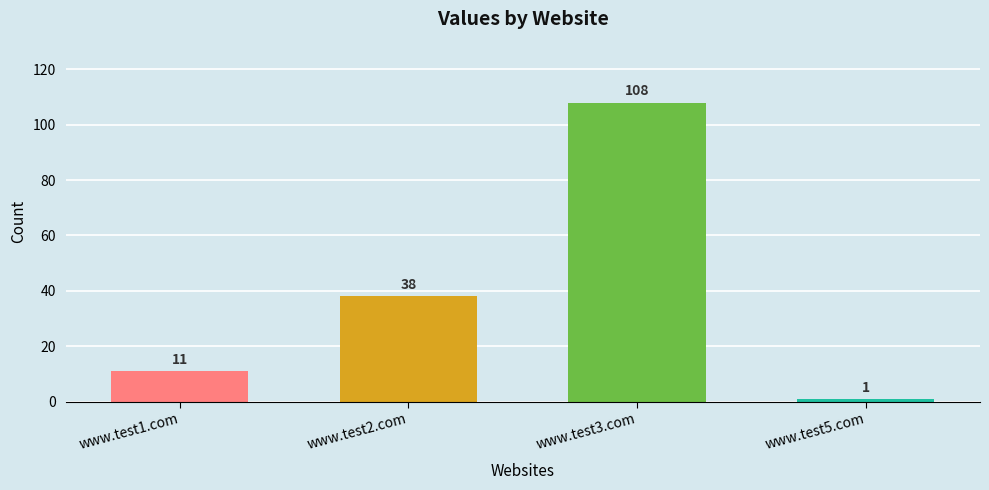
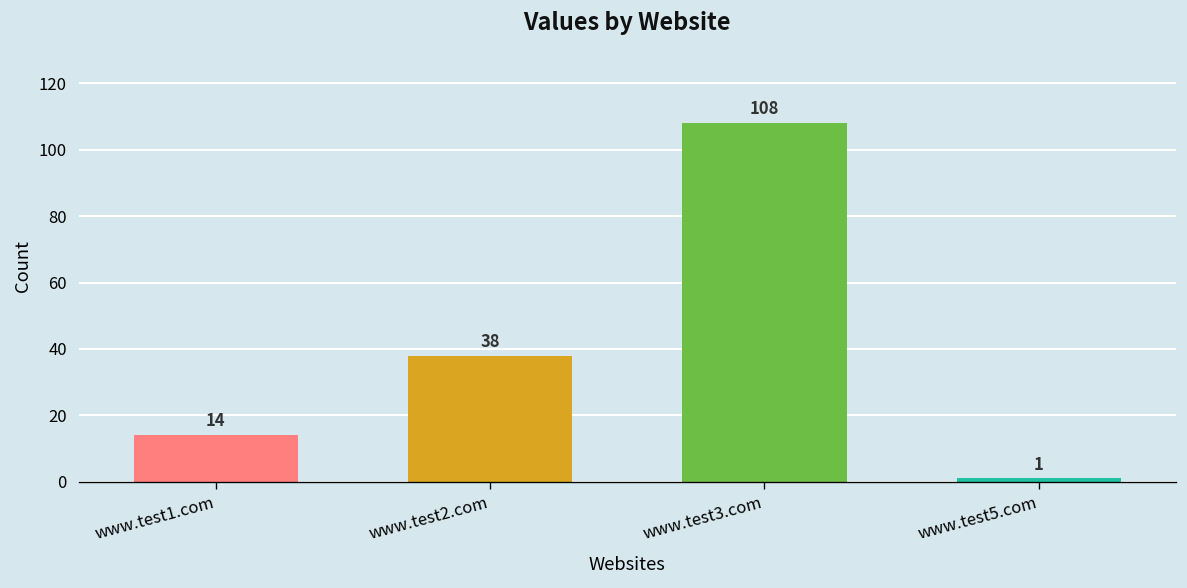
  {
-   "www.test1.com": 11,
+   "www.test1.com": 14,
    "www.test2.com": 38,
    "www.test3.com": 108,
    "www.test5.com": 1
  }
